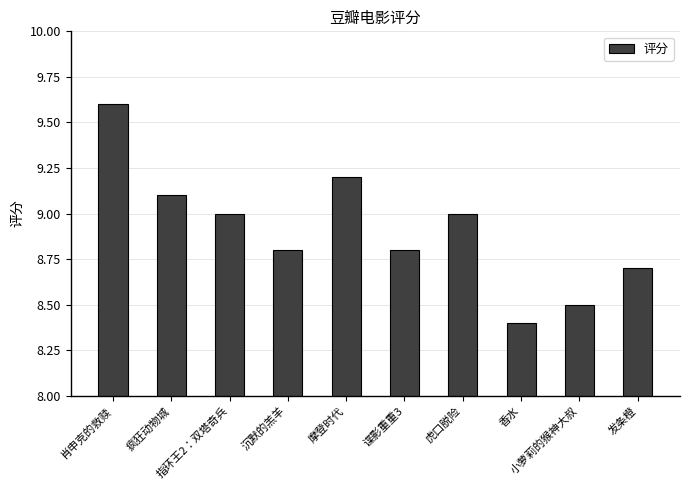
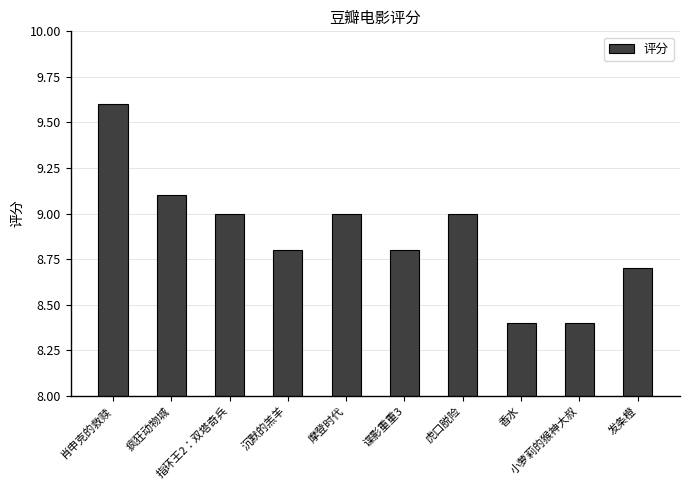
  {
    "肖申克的救赎": 9.6,
    "疯狂动物城": 9.1,
    "指环王2：双塔奇兵": 9.0,
    "沉默的羔羊": 8.8,
-   "摩登时代": 9.2,
+   "摩登时代": 9.0,
    "谍影重重3": 8.8,
    "虎口脱险": 9.0,
    "香水": 8.4,
-   "小萝莉的猴神大叔": 8.5,
+   "小萝莉的猴神大叔": 8.4,
    "发条橙": 8.7
  }
